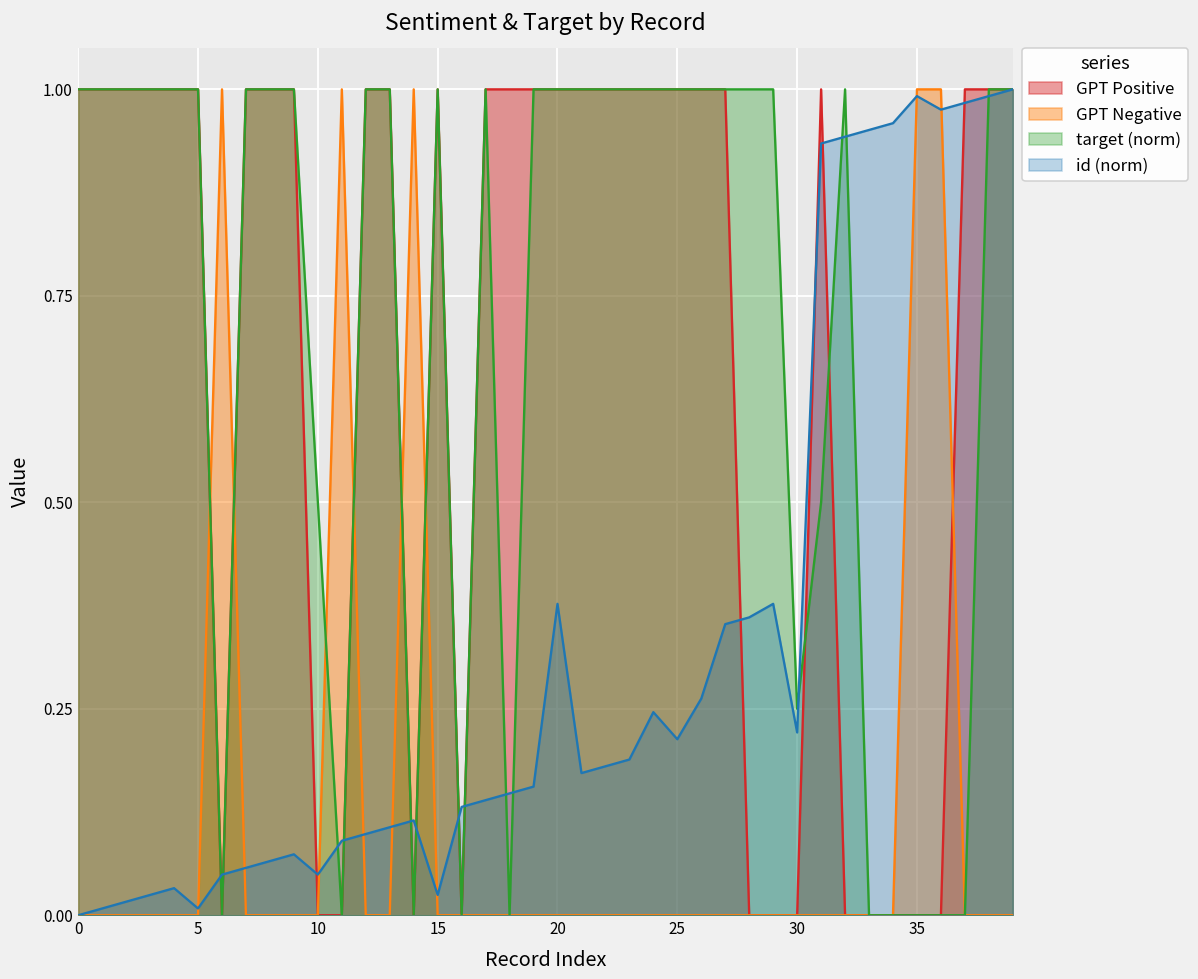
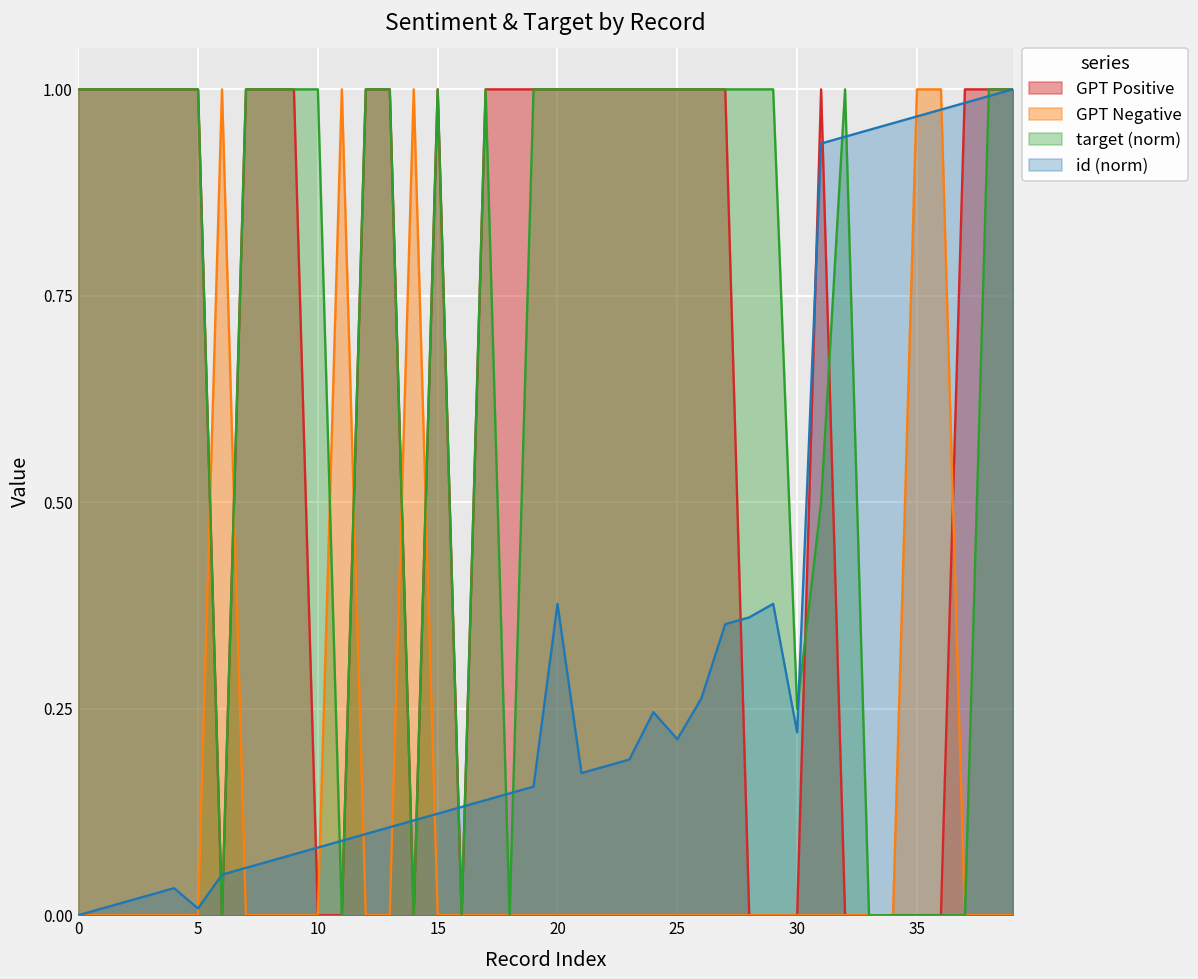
  {
    "GPT Negative": {
      "5": 0.00,
      "15": 0.00,
      "20": 0.00,
      "25": 0.00,
      "35": 1.00
    },
    "target (norm)": {
-     "10": 0.50,
+     "10": 1.00,
      "30": 0.25
    },
    "id (norm)": {
      "5": 0.01,
-     "10": 0.05,
-     "15": 0.02,
+     "10": 0.08,
+     "15": 0.12,
      "20": 0.38,
      "25": 0.21,
      "30": 0.22,
-     "35": 0.99
+     "35": 0.97
    }
  }
